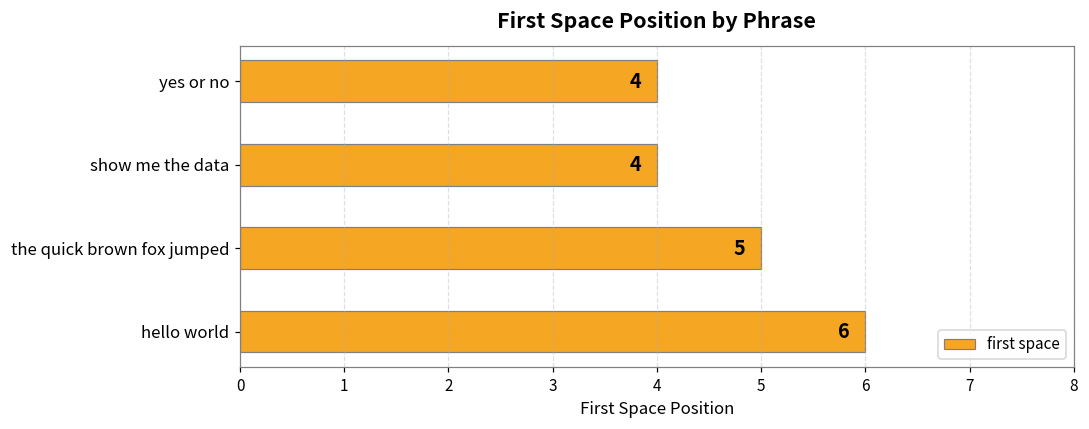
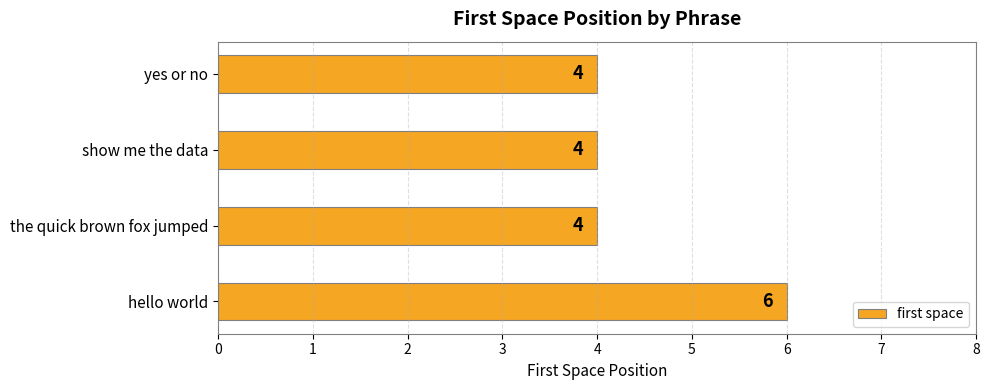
  {
    "yes or no": 4,
    "show me the data": 4,
-   "the quick brown fox jumped": 5,
+   "the quick brown fox jumped": 4,
    "hello world": 6
  }
